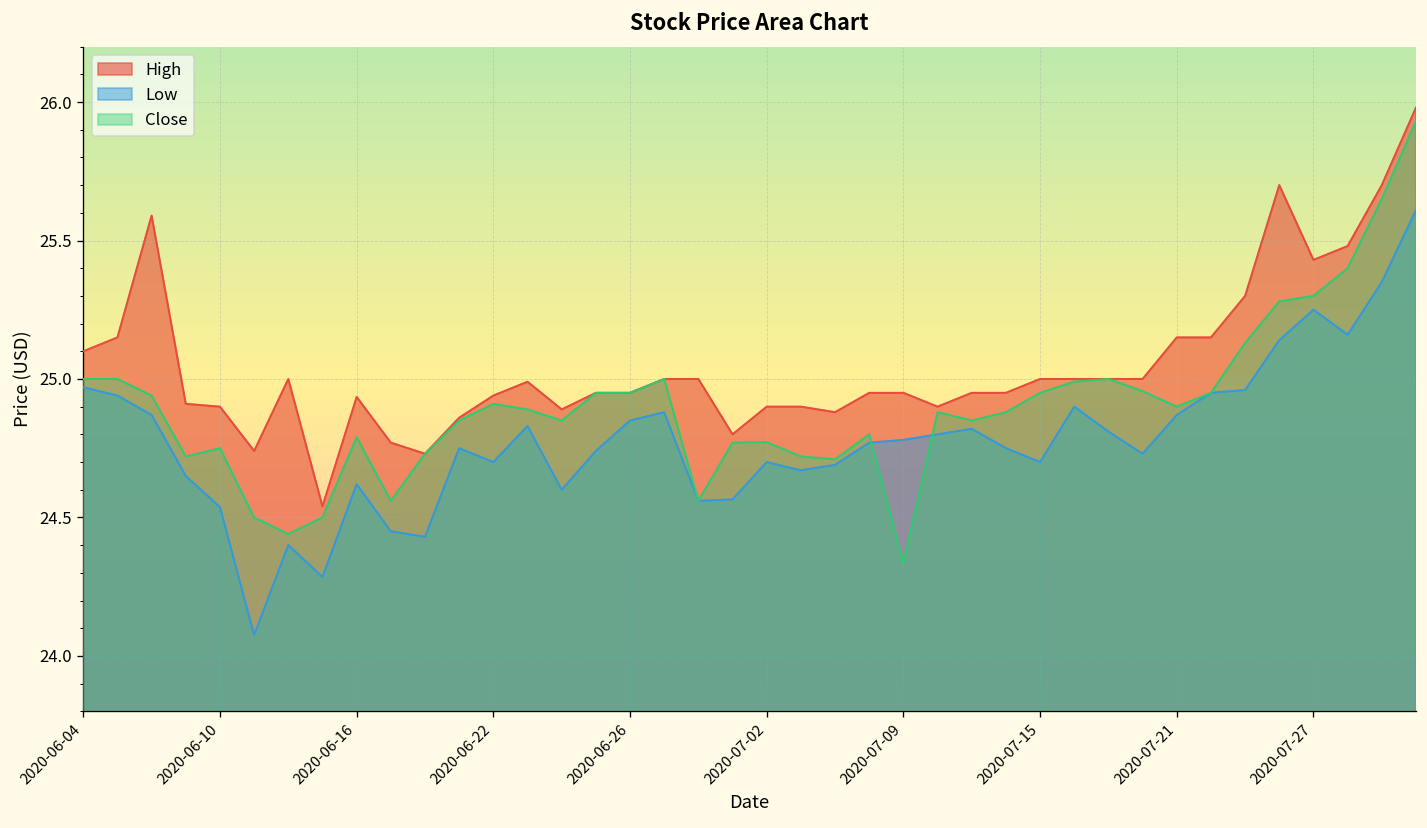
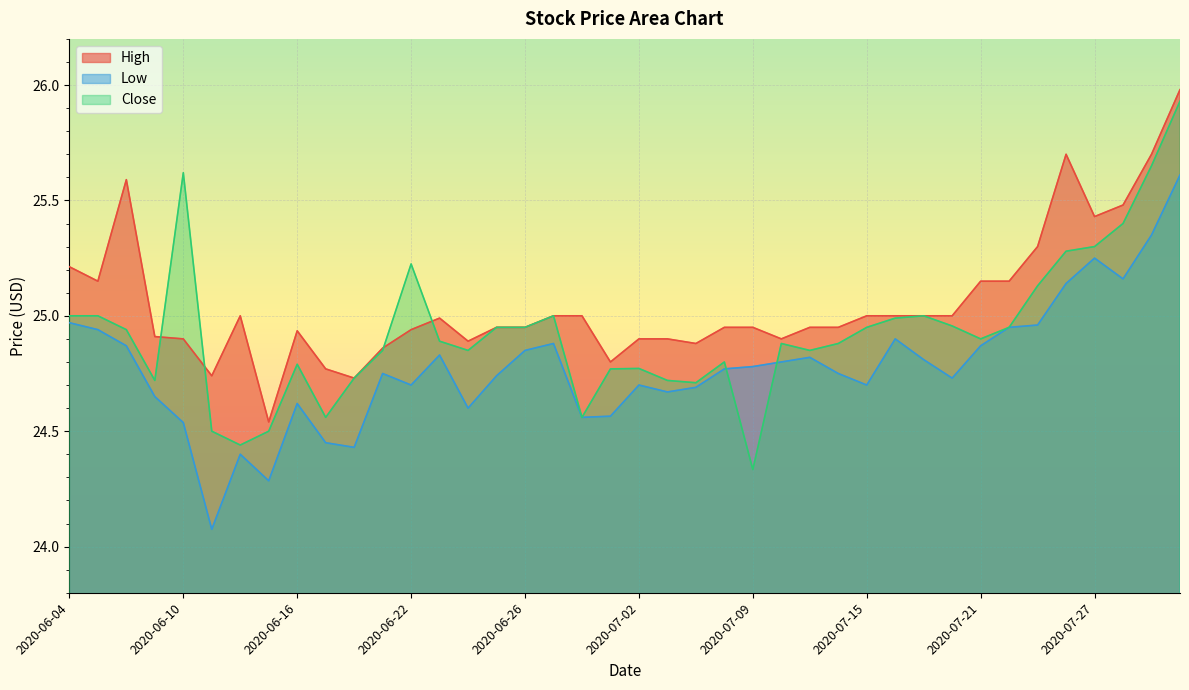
  {
    "High": {
-     "2020-06-04": 25.10,
+     "2020-06-04": 25.21,
      "2020-06-10": 24.90,
      "2020-06-16": 24.93,
      "2020-06-22": 24.94,
      "2020-07-02": 24.90,
      "2020-07-09": 24.95,
      "2020-07-15": 25.00,
      "2020-07-21": 25.15,
      "2020-07-27": 25.43
    },
    "Low": {
      "2020-06-04": 24.97,
      "2020-06-10": 24.54,
      "2020-06-16": 24.62,
      "2020-06-22": 24.70,
      "2020-06-26": 24.85,
      "2020-07-02": 24.70,
      "2020-07-09": 24.78,
      "2020-07-15": 24.70,
      "2020-07-21": 24.87,
      "2020-07-27": 25.25
    },
    "Close": {
      "2020-06-04": 25.00,
-     "2020-06-10": 24.75,
+     "2020-06-10": 25.62,
      "2020-06-16": 24.79,
-     "2020-06-22": 24.91,
+     "2020-06-22": 25.22,
      "2020-07-02": 24.77,
      "2020-07-09": 24.33,
      "2020-07-15": 24.95,
      "2020-07-21": 24.90,
      "2020-07-27": 25.30
    }
  }
